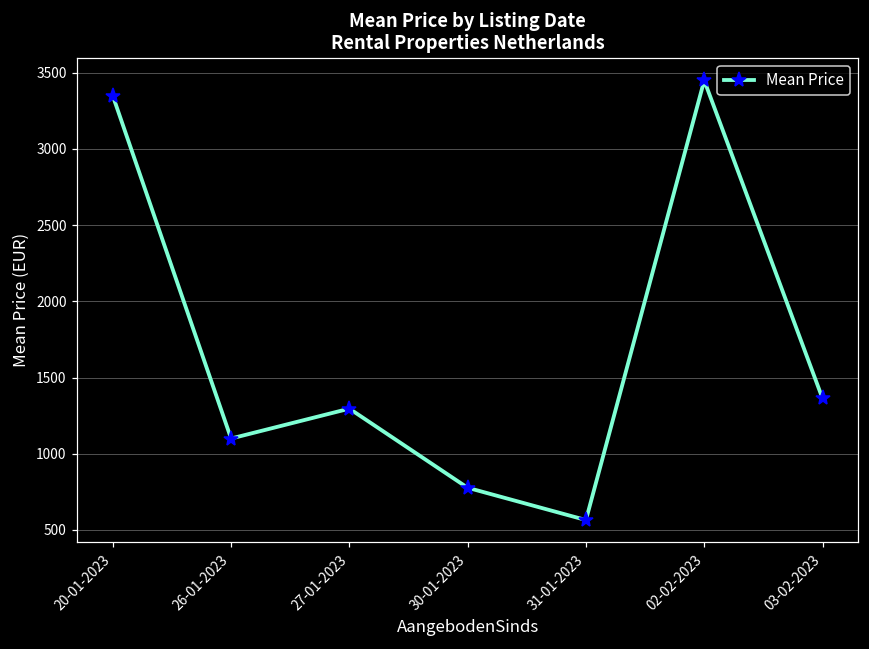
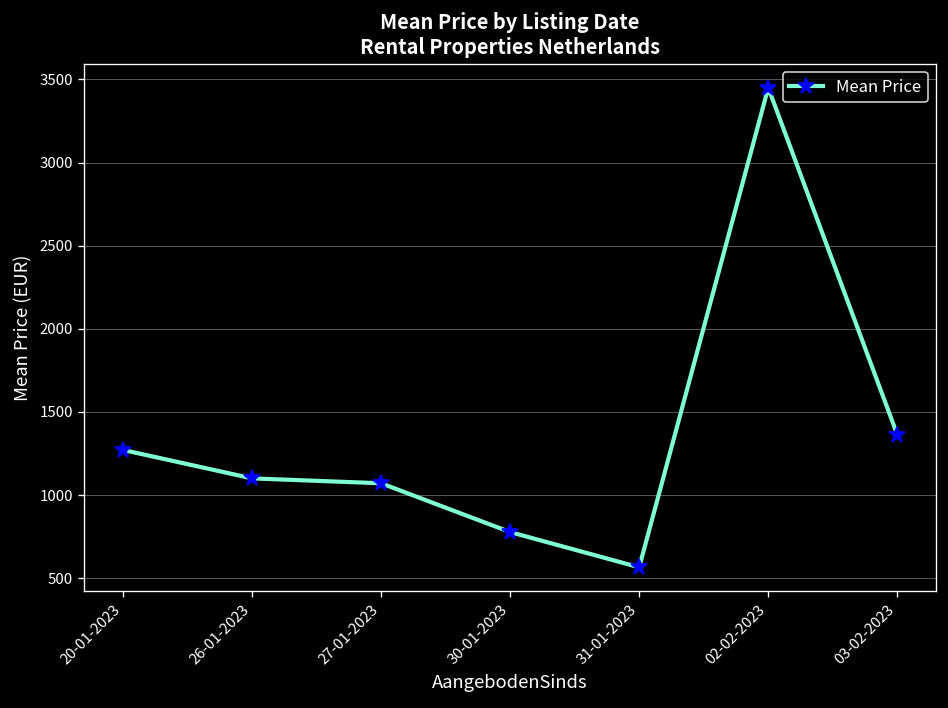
  {
-   "20-01-2023": 3350,
+   "20-01-2023": 1270,
    "26-01-2023": 1100,
-   "27-01-2023": 1300,
+   "27-01-2023": 1070,
    "30-01-2023": 780,
    "31-01-2023": 570,
    "02-02-2023": 3450,
    "03-02-2023": 1360
  }
